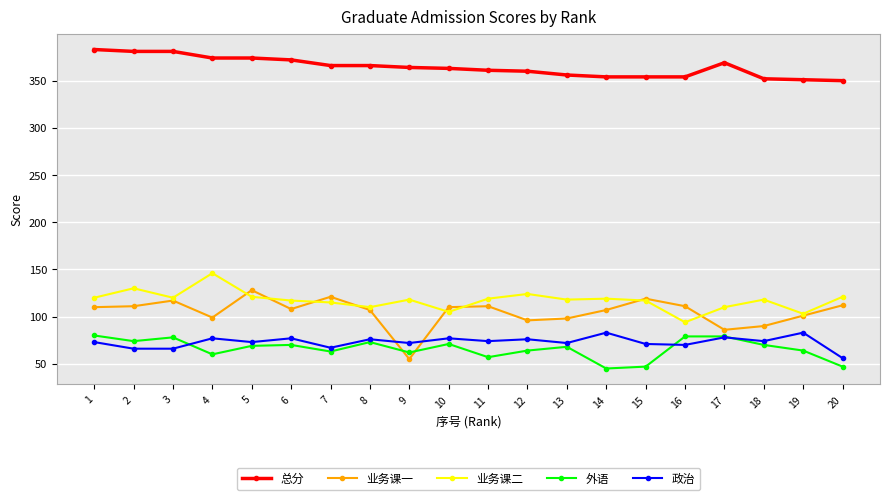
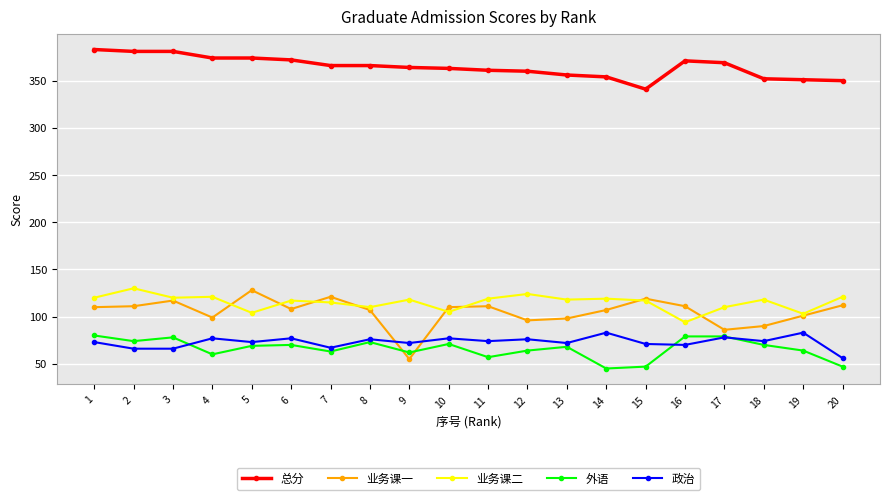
  {
    "总分": {
      "1": 380,
      "2": 380,
      "3": 380,
      "4": 370,
      "5": 370,
      "6": 370,
      "7": 370,
      "8": 370,
      "9": 360,
      "10": 360,
      "11": 360,
      "12": 360,
      "13": 360,
      "14": 350,
-     "15": 350,
-     "16": 350,
+     "15": 340,
+     "16": 370,
      "17": 370,
      "18": 350,
      "19": 350,
      "20": 350
    },
    "业务课一": {
      "1": 110,
      "2": 110,
      "3": 120,
      "4": 100,
      "5": 130,
      "6": 110,
      "7": 120,
      "8": 110,
      "9": 60,
      "10": 110,
      "11": 110,
      "12": 100,
      "13": 100,
      "14": 110,
      "16": 110,
      "17": 90,
      "18": 90,
      "20": 110
    },
    "业务课二": {
      "1": 120,
      "2": 130,
      "3": 120,
-     "4": 150,
-     "5": 120,
+     "4": 120,
+     "5": 100,
      "6": 120,
      "7": 120,
      "8": 110,
      "9": 120,
      "10": 110,
      "11": 120,
      "12": 120,
      "13": 120,
      "14": 120,
      "16": 90,
      "17": 110,
      "18": 120,
      "20": 120
    },
    "外语": {
      "1": 80,
      "2": 70,
      "3": 80,
      "4": 60,
      "5": 70,
      "6": 70,
      "7": 60,
      "8": 70,
      "9": 60,
      "10": 70,
      "11": 60,
      "12": 60,
      "13": 70,
      "14": 50,
      "15": 50,
      "16": 80,
      "18": 70,
      "19": 60,
      "20": 50
    },
    "政治": {
      "1": 70,
      "2": 70,
      "3": 70,
      "4": 80,
      "5": 70,
      "6": 80,
      "7": 70,
      "8": 80,
      "9": 70,
      "10": 80,
      "11": 70,
      "12": 80,
      "13": 70,
      "14": 80,
      "15": 70,
      "16": 70,
      "18": 70,
      "19": 80,
      "20": 60
    }
  }
